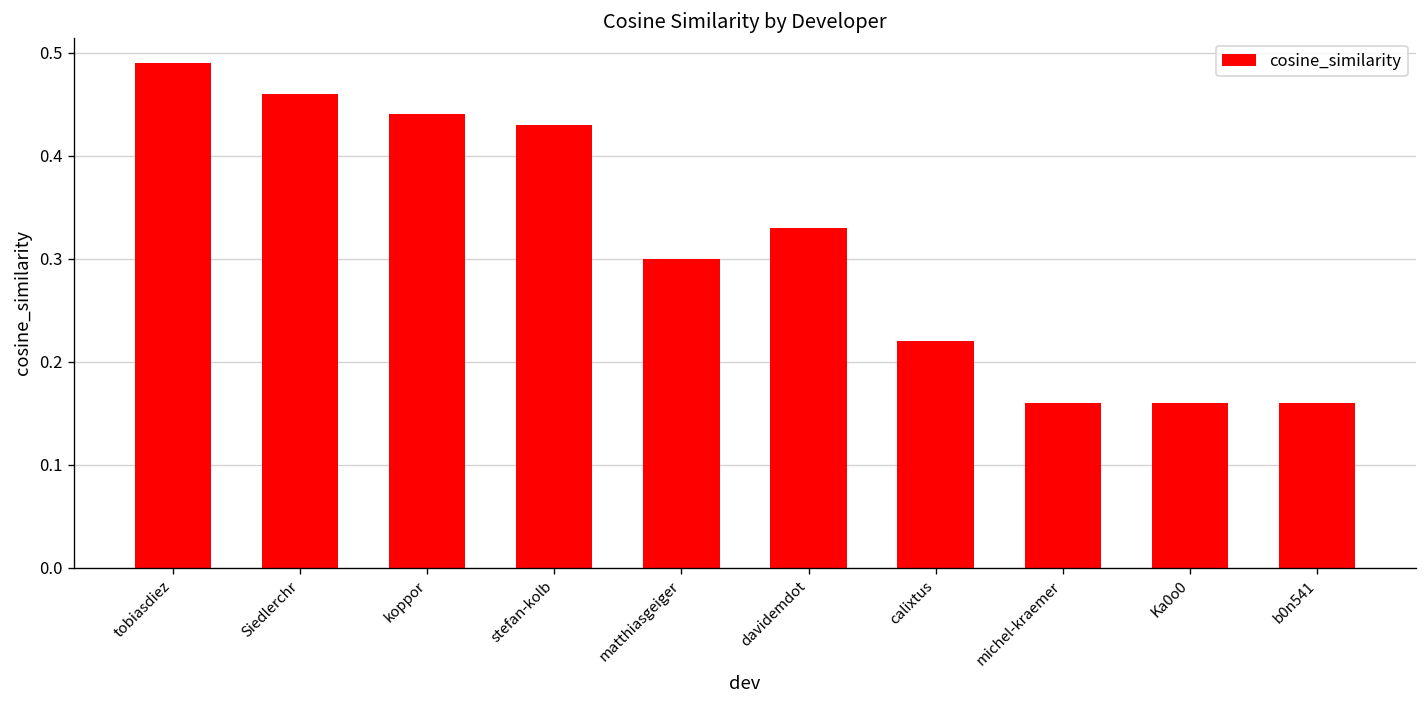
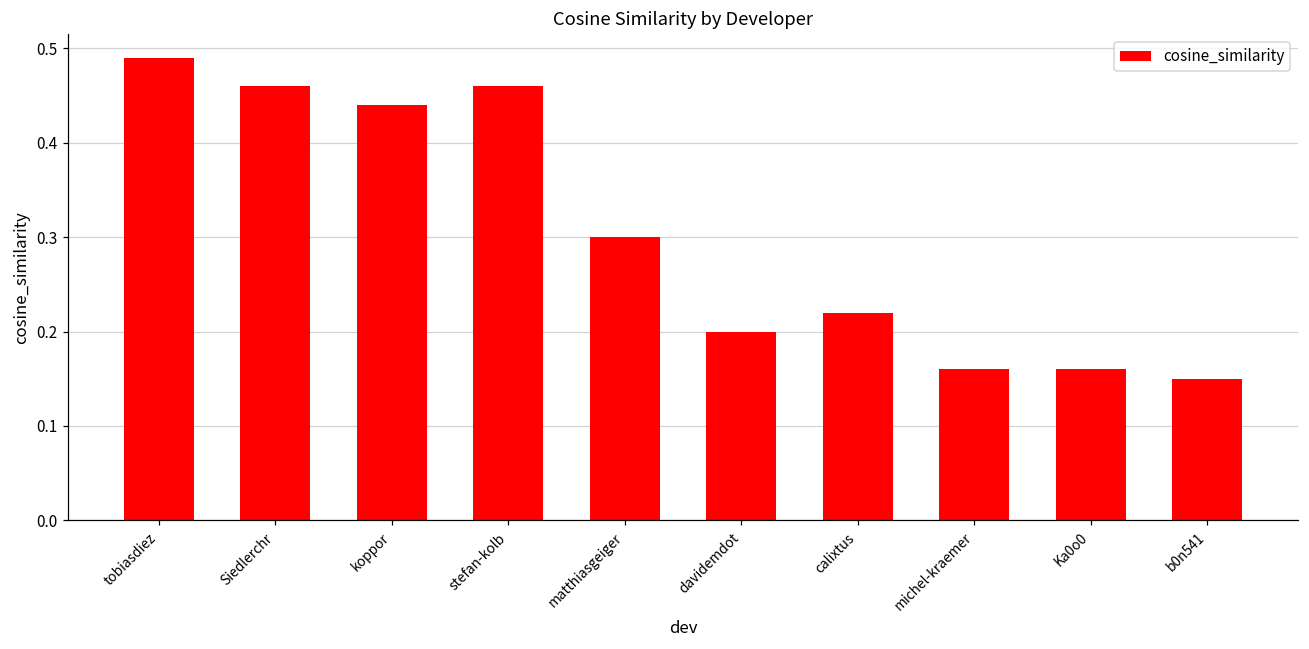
  {
    "tobiasdiez": 0.49,
    "Siedlerchr": 0.46,
    "koppor": 0.44,
-   "stefan-kolb": 0.43,
+   "stefan-kolb": 0.46,
    "matthiasgeiger": 0.30,
-   "davidemdot": 0.33,
+   "davidemdot": 0.20,
    "calixtus": 0.22,
    "michel-kraemer": 0.16,
    "Ka0o0": 0.16,
-   "b0n541": 0.16
+   "b0n541": 0.15
  }
